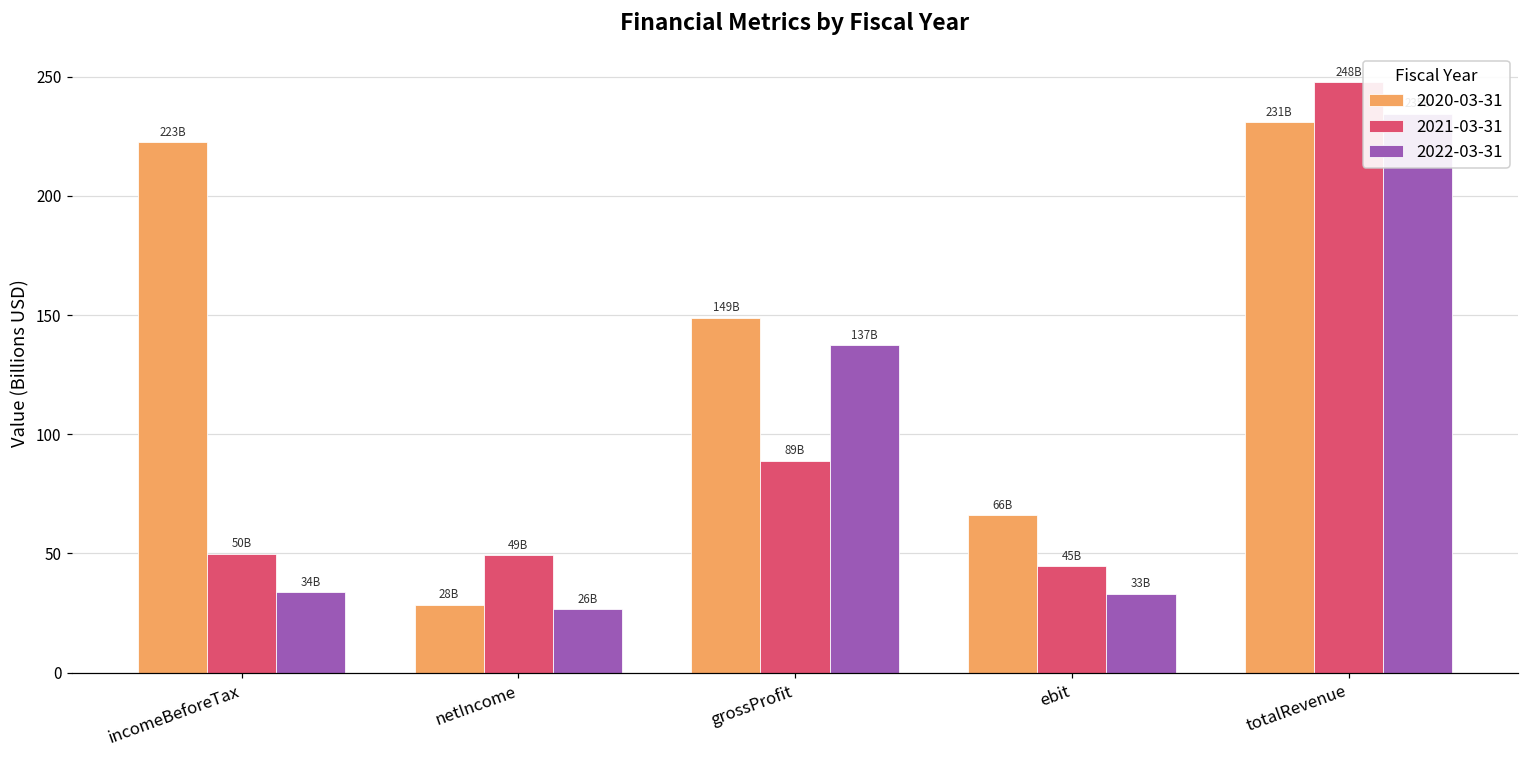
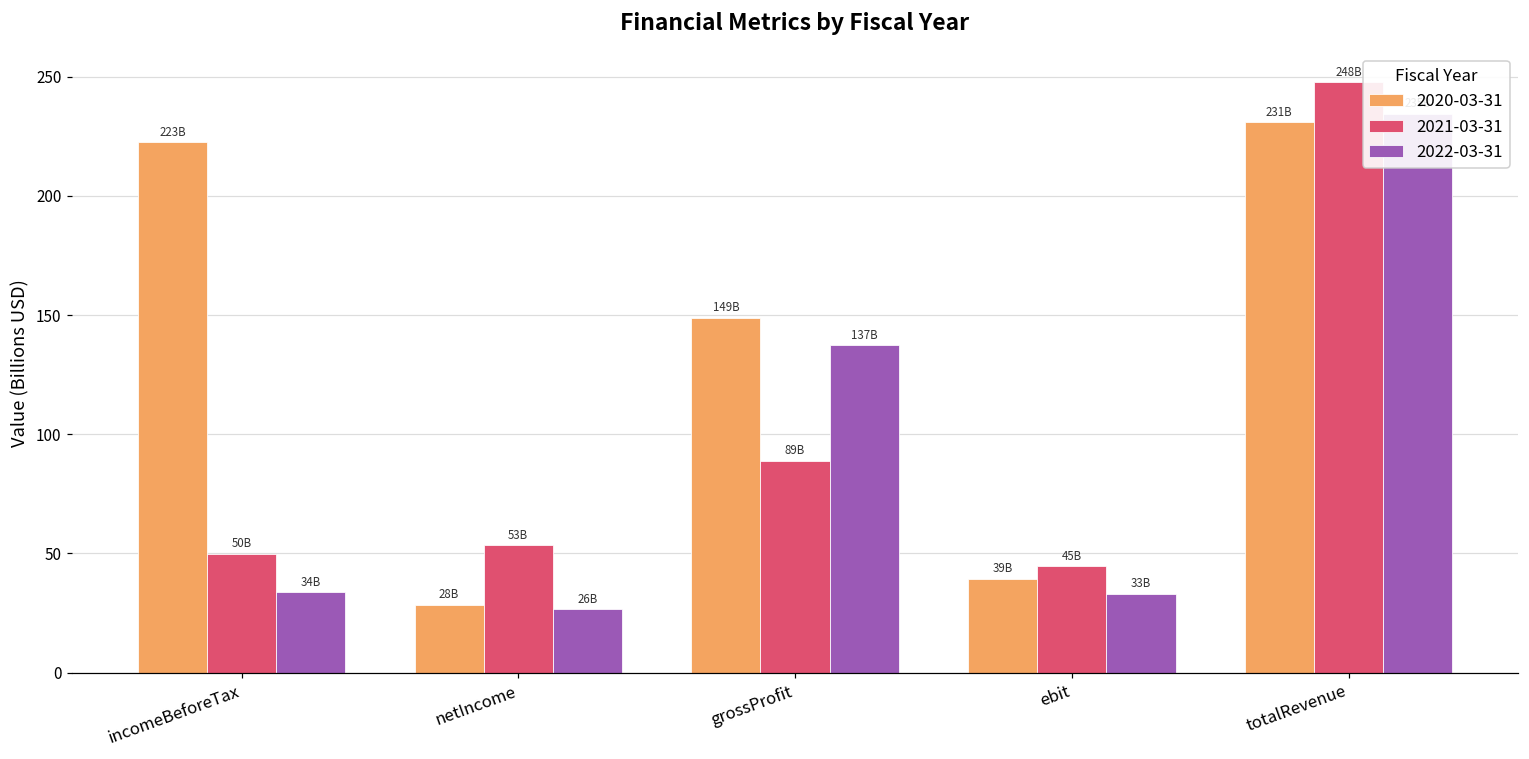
  {
    "2020-03-31": {
      "incomeBeforeTax": "223B",
      "netIncome": "28B",
      "grossProfit": "149B",
-     "ebit": "66B",
+     "ebit": "39B",
      "totalRevenue": "231B"
    },
    "2021-03-31": {
      "incomeBeforeTax": "50B",
-     "netIncome": "49B",
+     "netIncome": "53B",
      "grossProfit": "89B",
      "ebit": "45B",
      "totalRevenue": "248B"
    },
    "2022-03-31": {
      "incomeBeforeTax": "34B",
      "netIncome": "26B",
      "grossProfit": "137B",
      "ebit": "33B"
    }
  }
